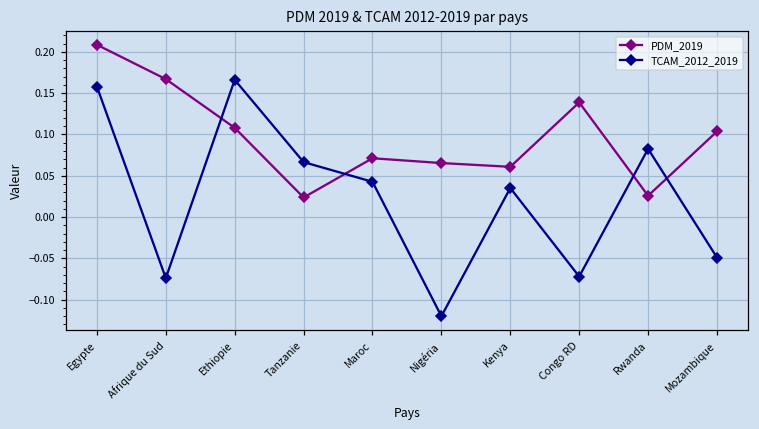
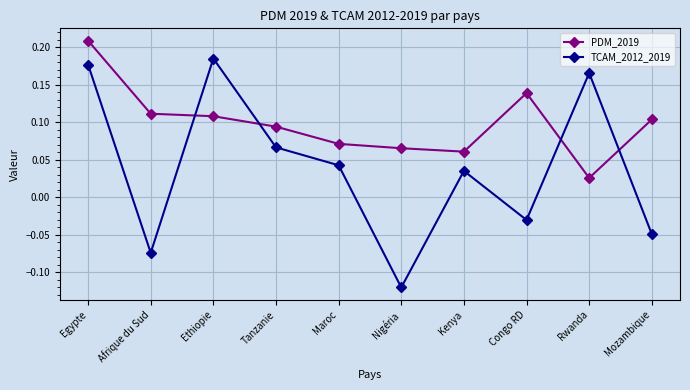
  {
    "PDM_2019": {
      "Egypte": 0.21,
-     "Afrique du Sud": 0.17,
+     "Afrique du Sud": 0.11,
      "Ethiopie": 0.11,
-     "Tanzanie": 0.02,
+     "Tanzanie": 0.09,
      "Maroc": 0.07,
      "Nigéria": 0.07,
      "Kenya": 0.06,
      "Congo RD": 0.14,
      "Rwanda": 0.03,
      "Mozambique": 0.10
    },
    "TCAM_2012_2019": {
-     "Egypte": 0.16,
+     "Egypte": 0.18,
      "Afrique du Sud": -0.07,
-     "Ethiopie": 0.17,
+     "Ethiopie": 0.18,
      "Tanzanie": 0.07,
      "Maroc": 0.04,
      "Nigéria": -0.12,
      "Kenya": 0.04,
-     "Congo RD": -0.07,
-     "Rwanda": 0.08,
+     "Congo RD": -0.03,
+     "Rwanda": 0.17,
      "Mozambique": -0.05
    }
  }
